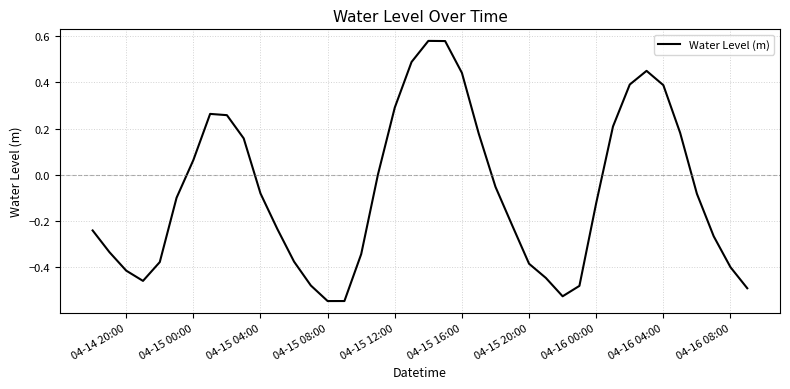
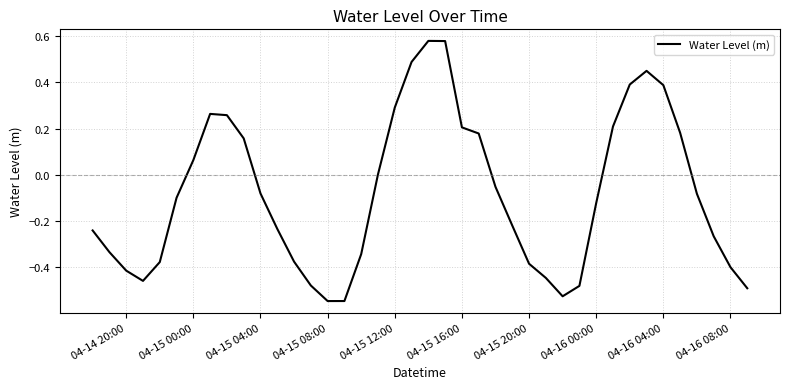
  {
    "04-14 20:00": -0.41,
    "04-15 00:00": 0.06,
    "04-15 04:00": -0.08,
    "04-15 08:00": -0.55,
    "04-15 12:00": 0.29,
-   "04-15 16:00": 0.44,
+   "04-15 16:00": 0.21,
    "04-15 20:00": -0.38,
    "04-16 00:00": -0.12,
    "04-16 04:00": 0.39,
    "04-16 08:00": -0.40
  }
